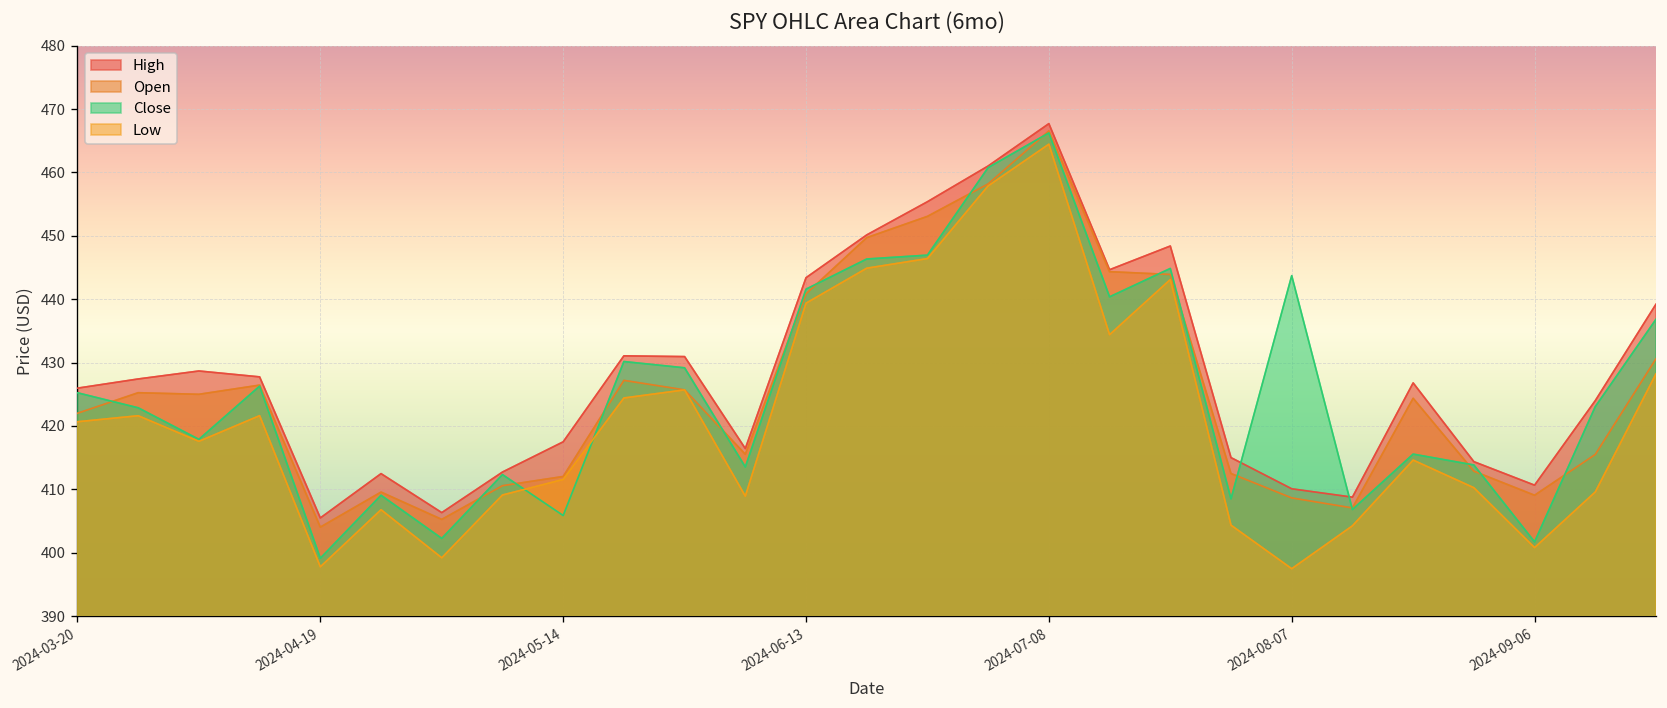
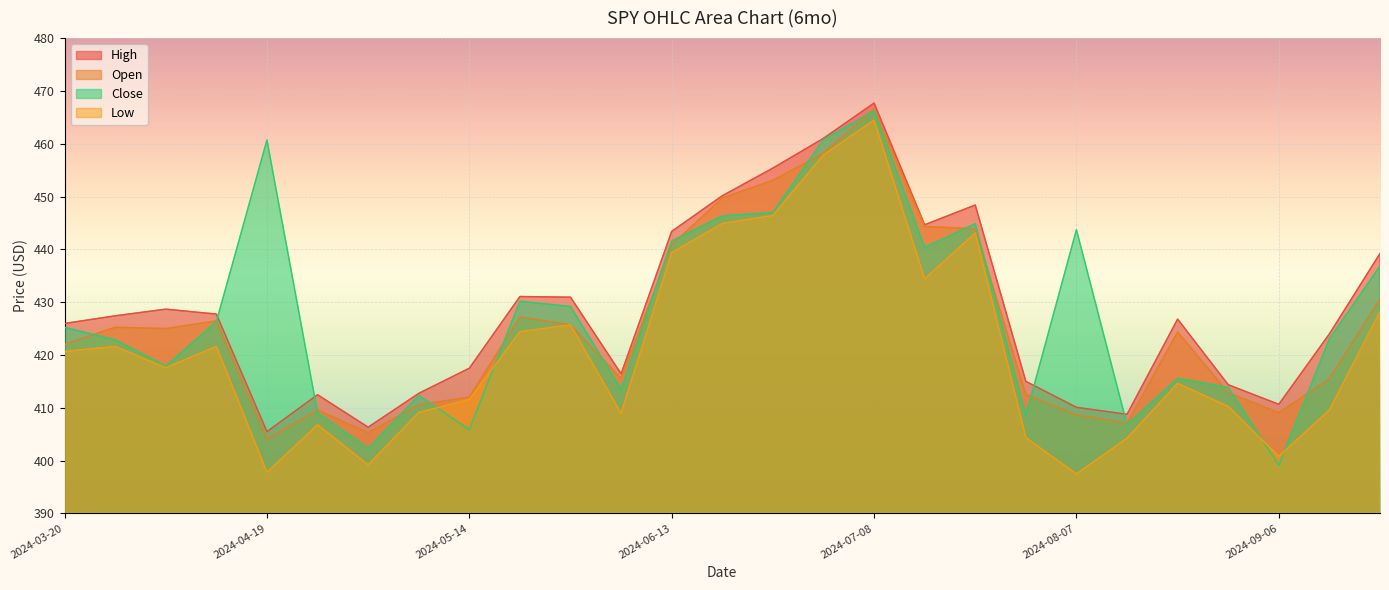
  {
    "Close": {
      "2024-03-20": 425,
-     "2024-04-19": 399,
+     "2024-04-19": 461,
      "2024-05-14": 406,
      "2024-06-13": 442,
      "2024-08-07": 444,
-     "2024-09-06": 402
+     "2024-09-06": 399
    }
  }
